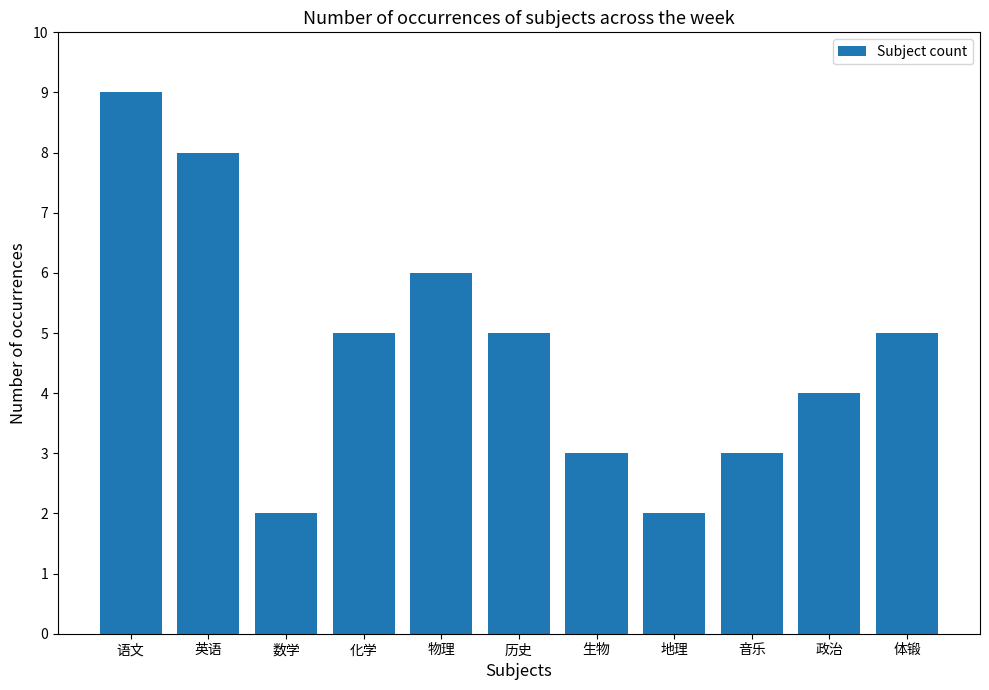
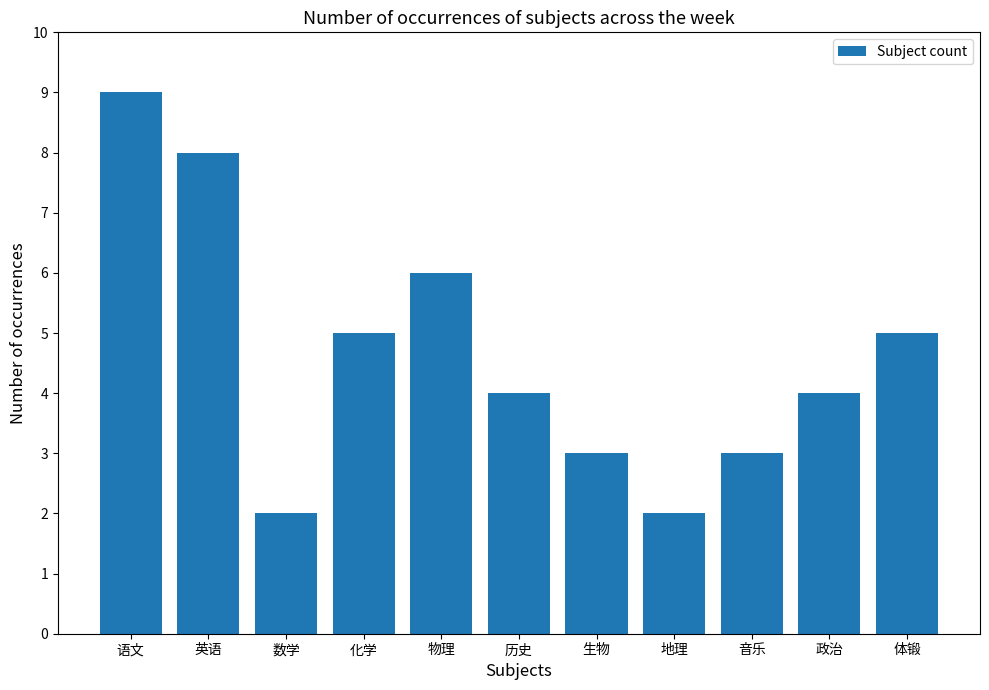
  {
    "语文": 9,
    "英语": 8,
    "数学": 2,
    "化学": 5,
    "物理": 6,
-   "历史": 5,
+   "历史": 4,
    "生物": 3,
    "地理": 2,
    "音乐": 3,
    "政治": 4,
    "体锻": 5
  }
